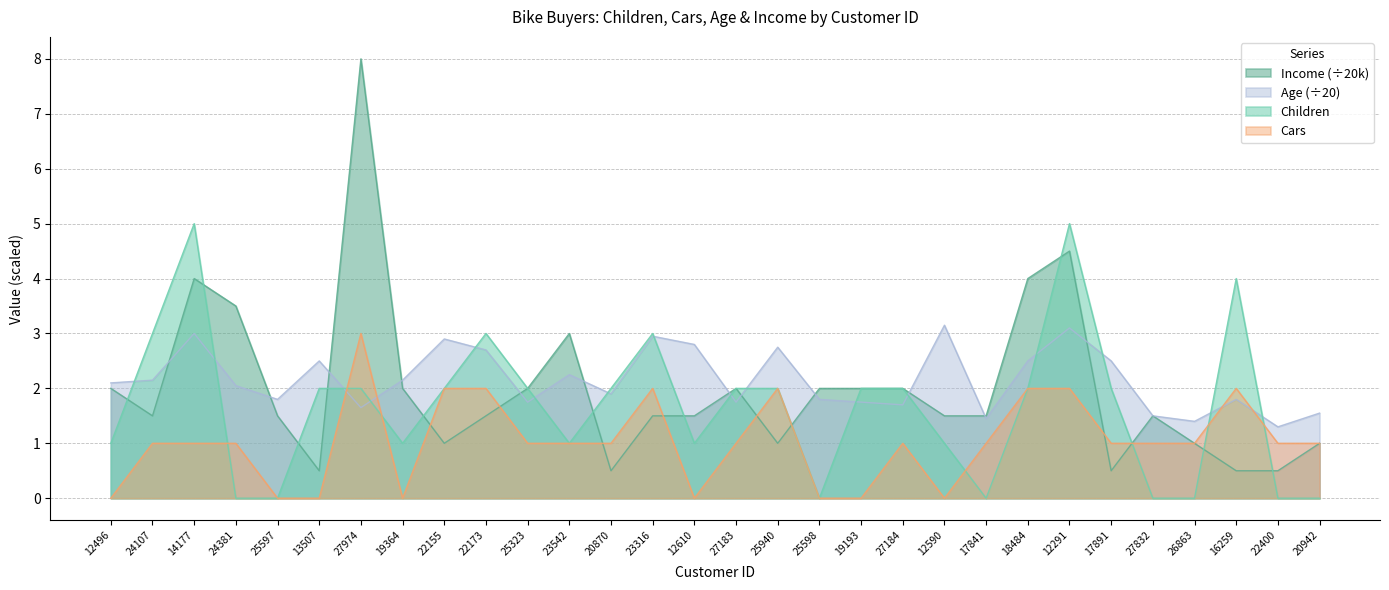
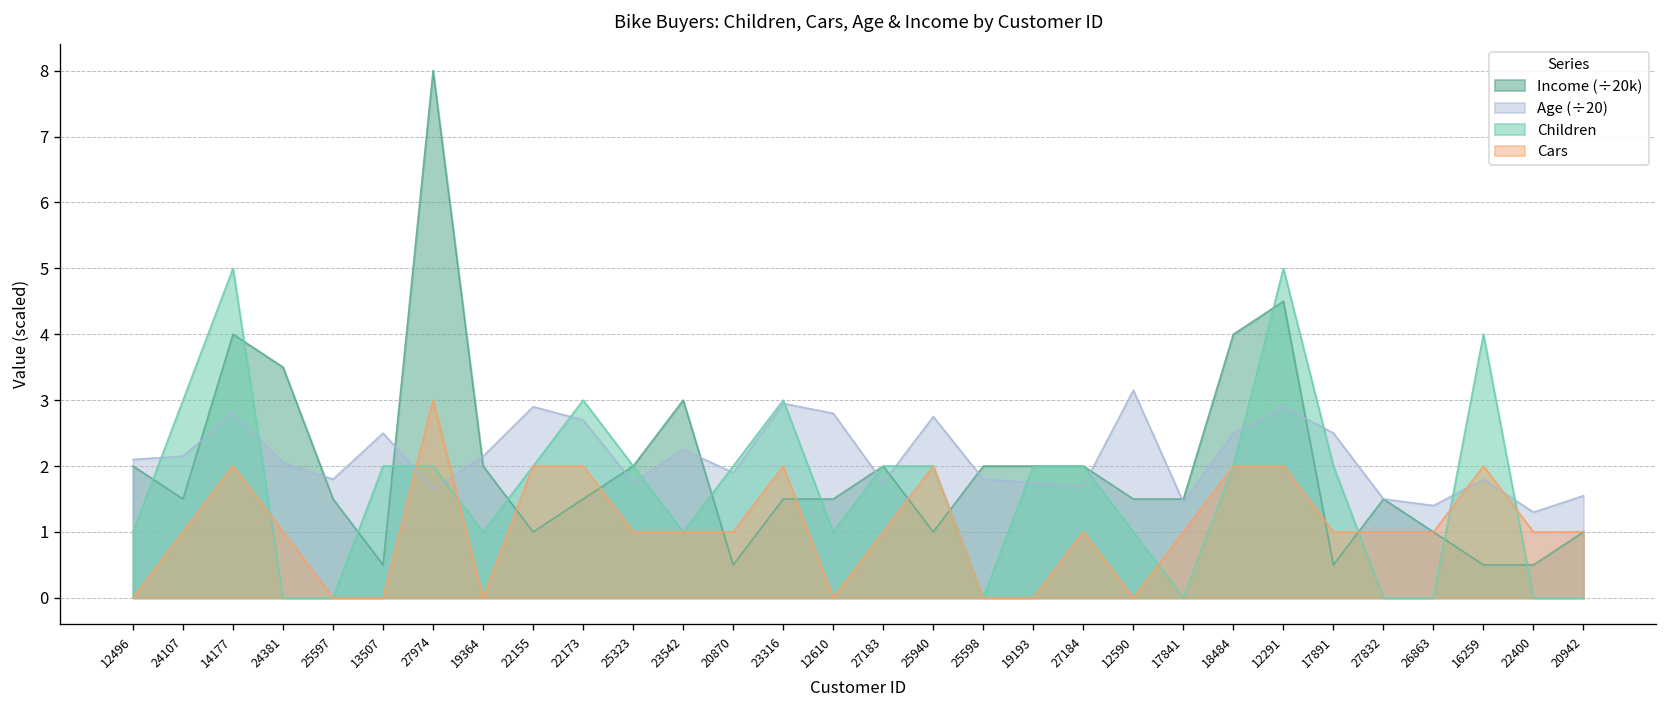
  {
    "Age (÷20)": {
      "12496": 2.1,
      "24107": 2.2,
-     "14177": 3.0,
+     "14177": 2.8,
      "24381": 2.1,
      "25597": 1.8,
      "13507": 2.5,
      "27974": 1.7,
      "19364": 2.2,
      "22155": 2.9,
      "22173": 2.7,
      "25323": 1.8,
      "23542": 2.3,
      "20870": 1.9,
      "23316": 3.0,
      "12610": 2.8,
      "27183": 1.8,
      "25940": 2.8,
      "25598": 1.8,
      "19193": 1.8,
      "27184": 1.7,
      "12590": 3.2,
      "17841": 1.5,
      "18484": 2.5,
-     "12291": 3.1,
+     "12291": 2.9,
      "17891": 2.5,
      "26863": 1.4,
      "16259": 1.8,
      "22400": 1.3,
      "20942": 1.6
    },
    "Cars": {
      "12496": 0,
      "24107": 1,
-     "14177": 1,
+     "14177": 2,
      "24381": 1,
      "13507": 0,
      "27974": 3,
      "19364": 0,
      "22173": 2,
      "25323": 1,
      "20870": 1,
      "23316": 2,
      "12610": 0,
      "27183": 1,
      "19193": 0,
      "27184": 1,
      "12590": 0,
      "17841": 1,
      "12291": 2,
      "17891": 1,
      "27832": 1,
      "16259": 2,
      "22400": 1
    }
  }
